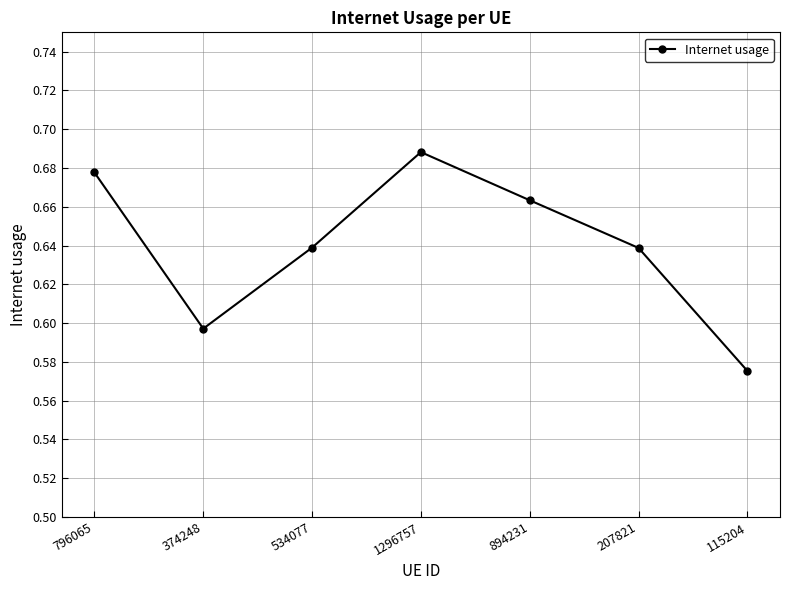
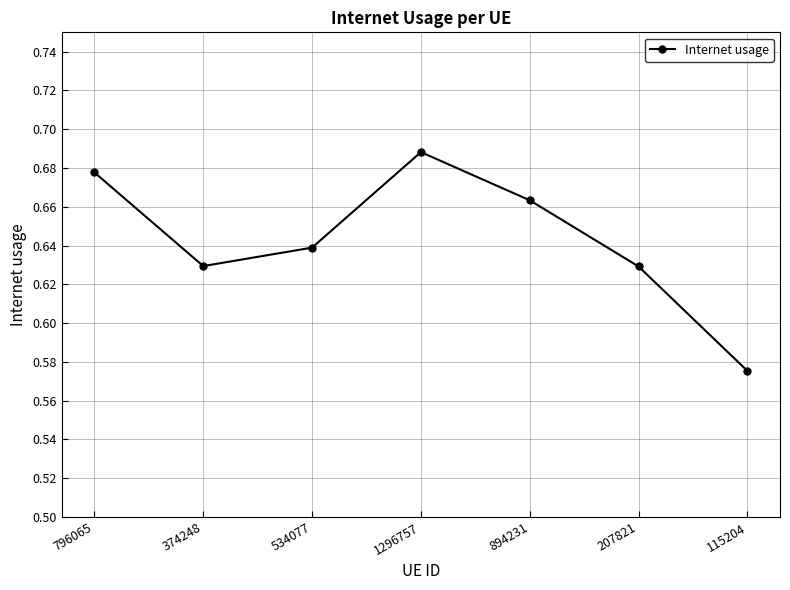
  {
    "796065": 0.678,
-   "374248": 0.597,
+   "374248": 0.629,
    "534077": 0.639,
    "1296757": 0.688,
    "894231": 0.663,
-   "207821": 0.639,
+   "207821": 0.629,
    "115204": 0.575
  }
